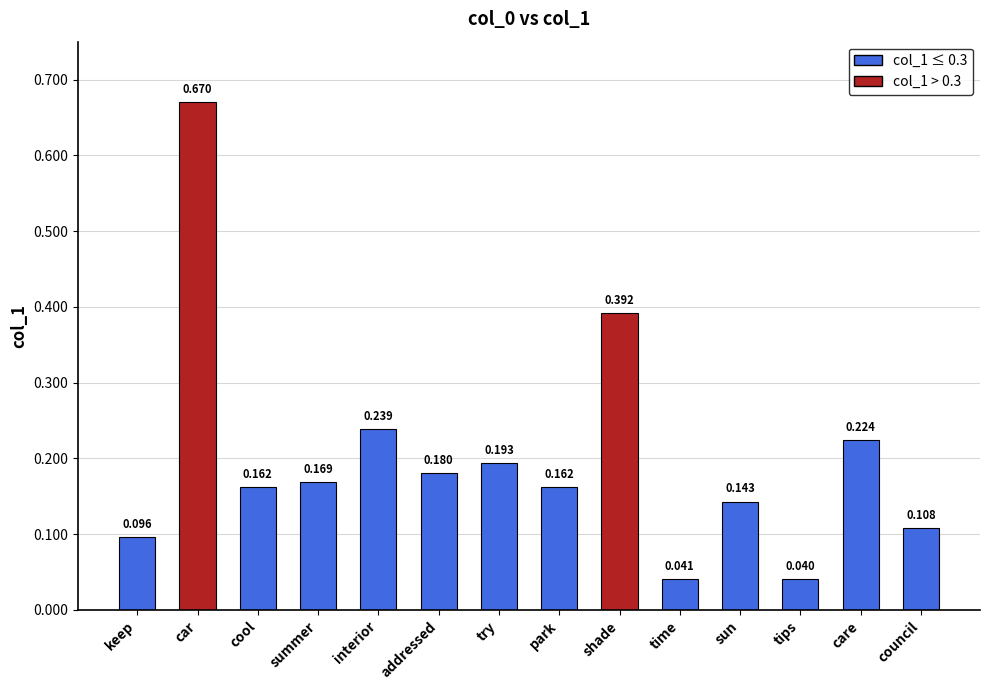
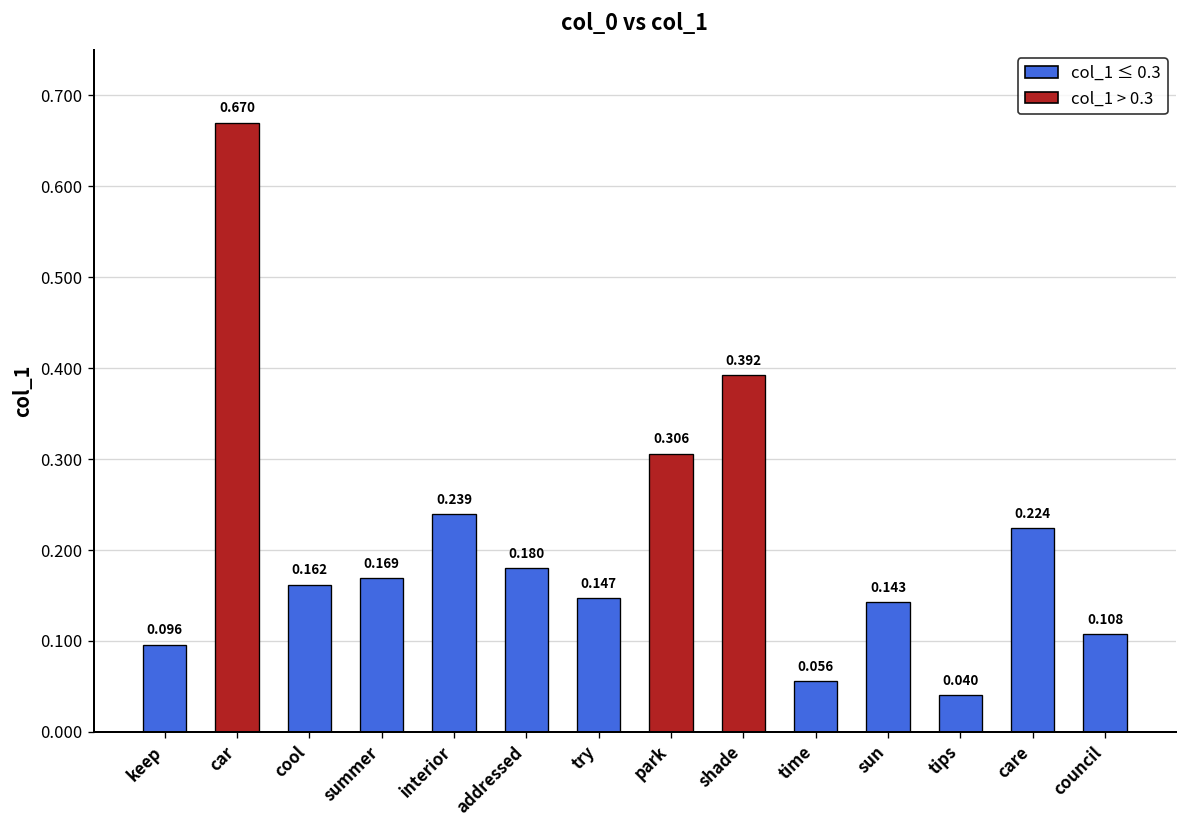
  {
    "keep": 0.096,
    "car": 0.670,
    "cool": 0.162,
    "summer": 0.169,
    "interior": 0.239,
    "addressed": 0.180,
-   "try": 0.193,
-   "park": 0.162,
+   "try": 0.147,
+   "park": 0.306,
    "shade": 0.392,
-   "time": 0.041,
+   "time": 0.056,
    "sun": 0.143,
    "tips": 0.040,
    "care": 0.224,
    "council": 0.108
  }
